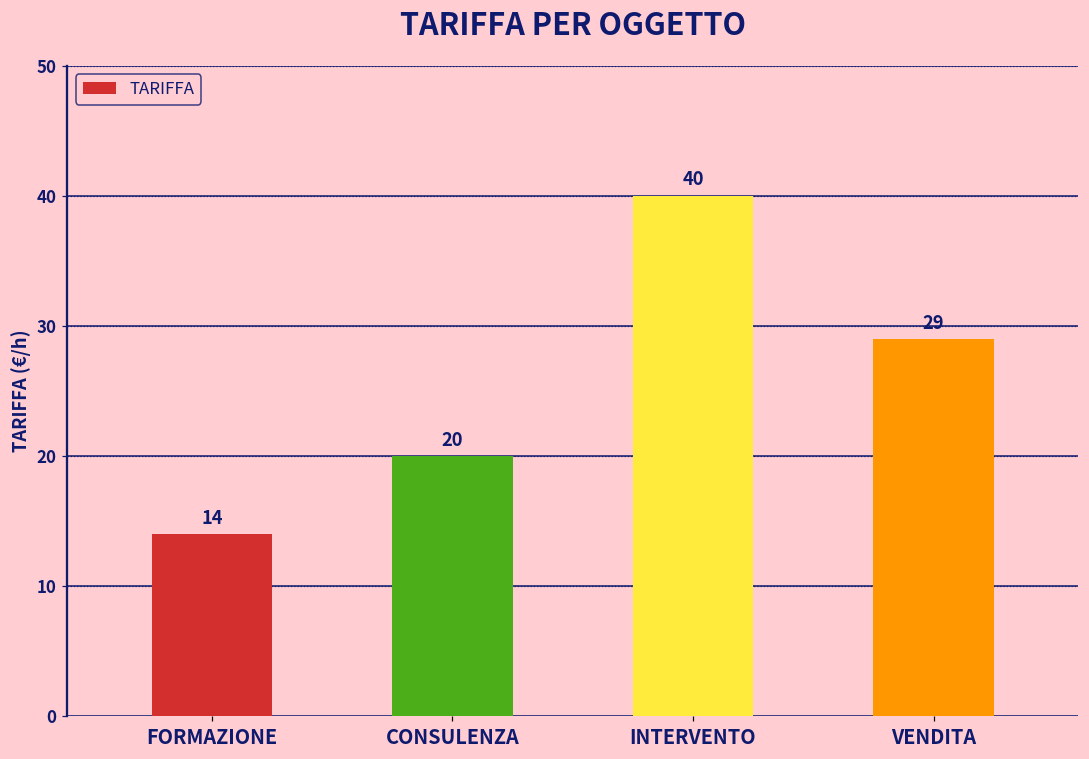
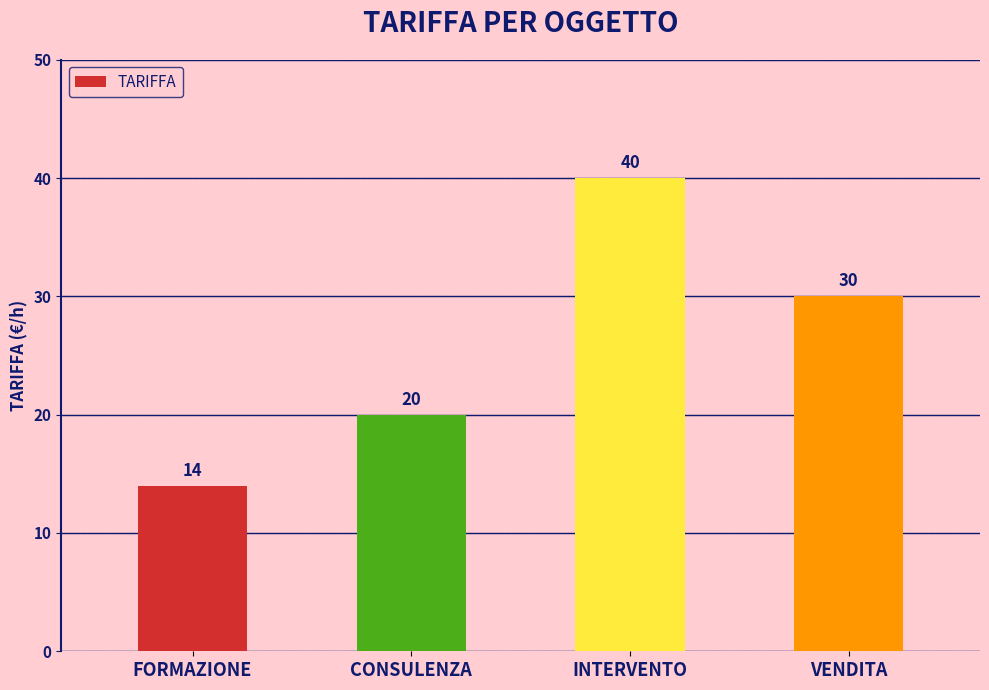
  {
    "FORMAZIONE": 14,
    "CONSULENZA": 20,
    "INTERVENTO": 40,
-   "VENDITA": 29
+   "VENDITA": 30
  }
